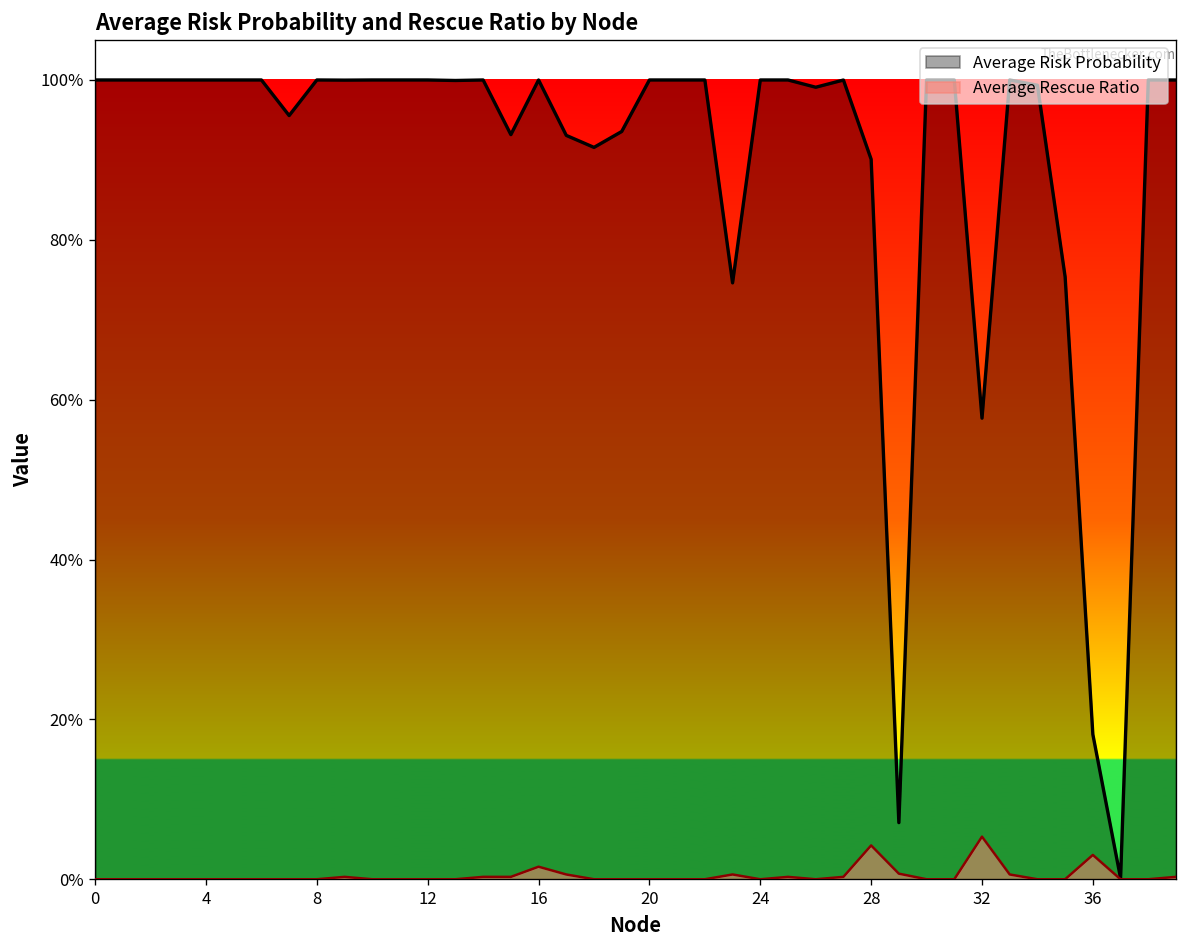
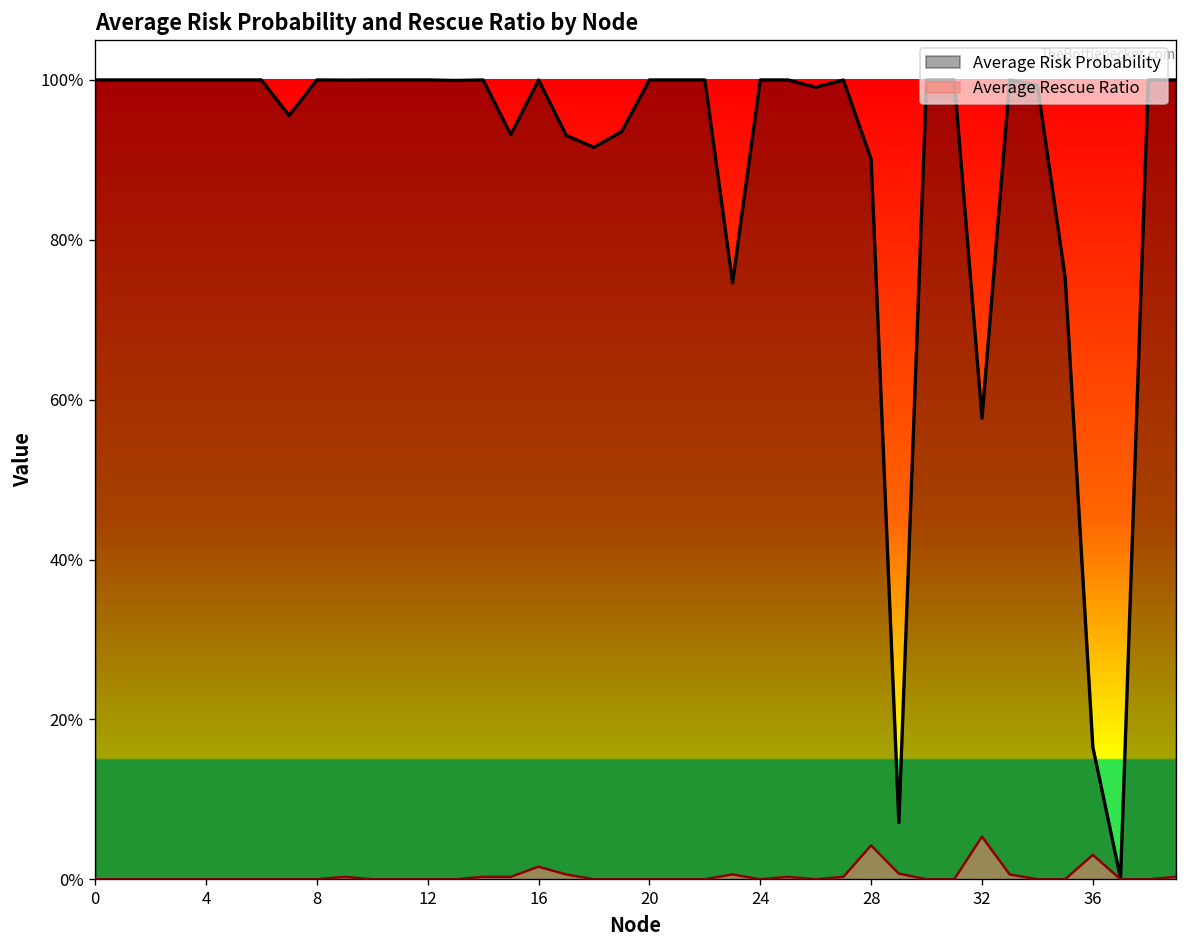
  {
    "Average Risk Probability": {
      "0": "100%",
      "4": "100%",
      "8": "100%",
      "12": "100%",
      "16": "100%",
      "20": "100%",
      "24": "100%",
      "28": "90%",
      "32": "58%",
-     "36": "18%"
+     "36": "17%"
    },
    "Average Rescue Ratio": {
      "0": "0%",
      "4": "0%",
      "8": "0%",
      "12": "0%",
      "16": "2%",
      "20": "0%",
      "24": "0%",
      "28": "4%",
      "32": "5%",
      "36": "3%"
    }
  }
